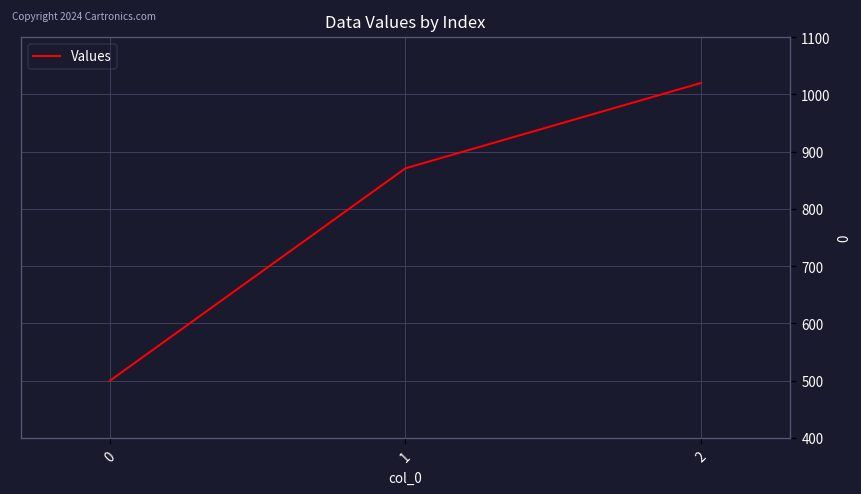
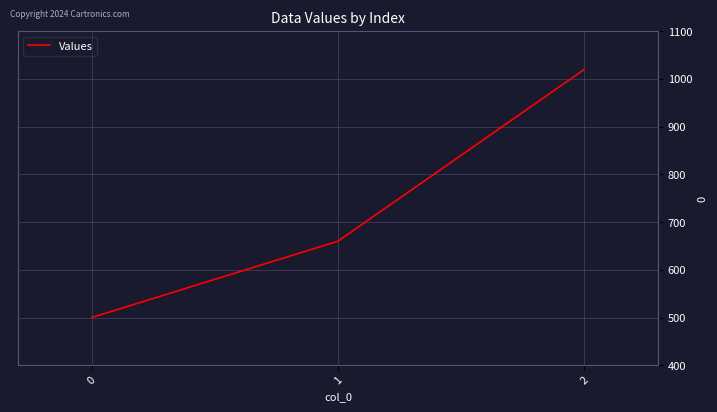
  {
    "0": 500,
-   "1": 870,
+   "1": 660,
    "2": 1020
  }
